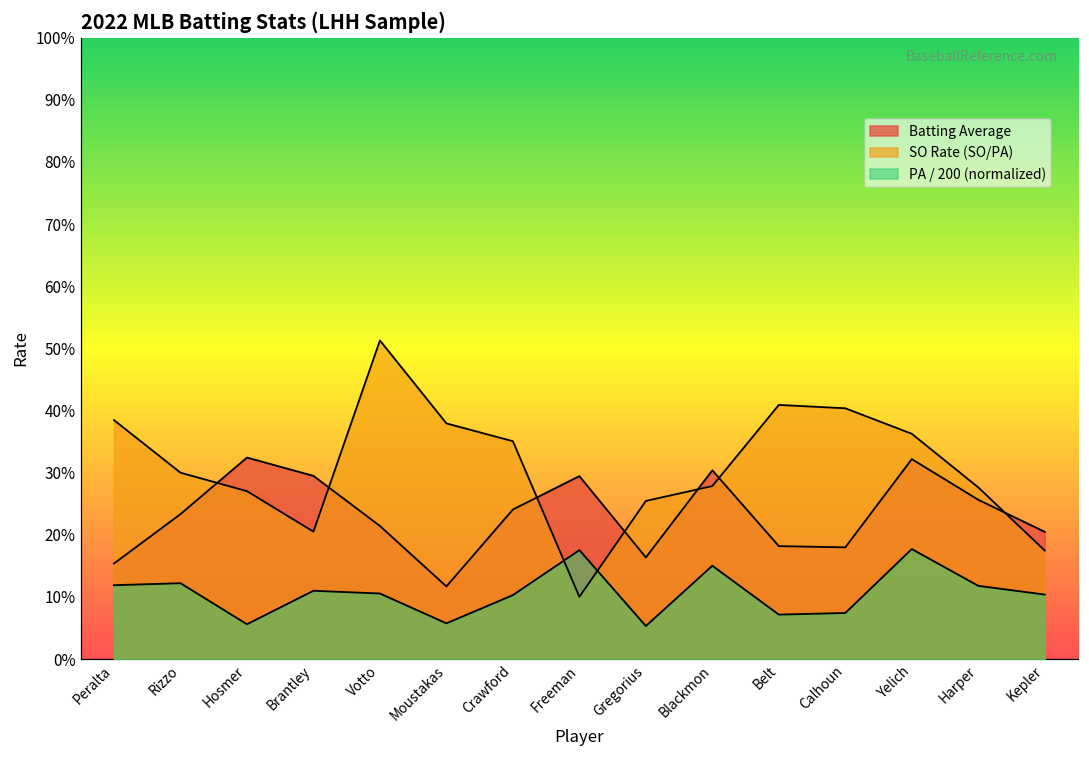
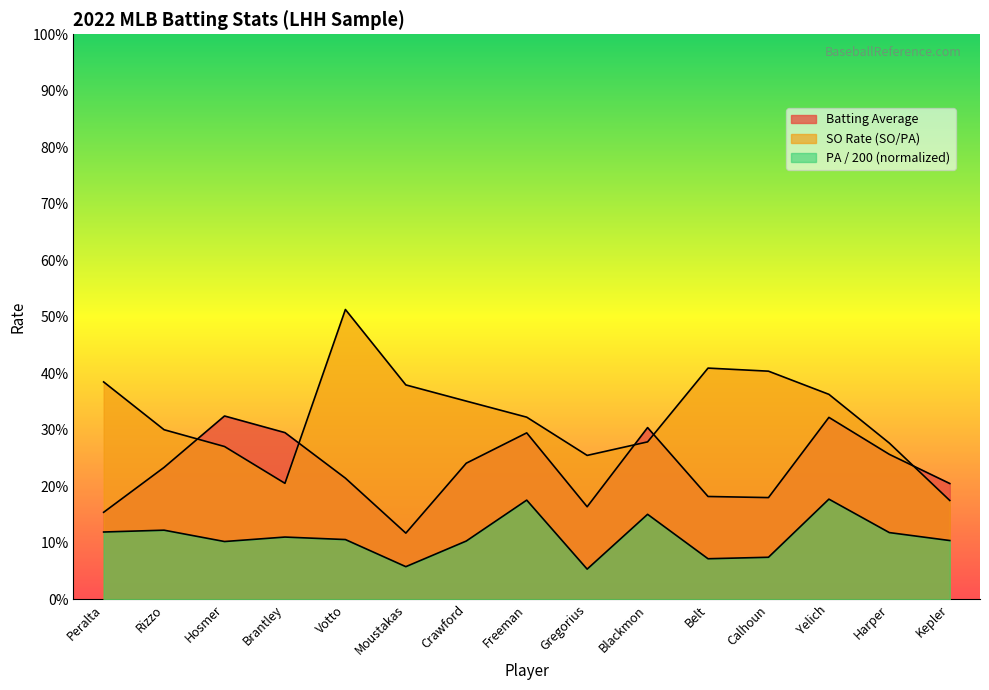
  {
    "Batting Average": {
      "Peralta": "15%",
      "Rizzo": "23%",
      "Hosmer": "32%",
      "Brantley": "29%",
      "Votto": "21%",
      "Moustakas": "12%",
      "Crawford": "24%",
      "Freeman": "29%",
      "Gregorius": "16%",
      "Blackmon": "30%",
      "Belt": "18%",
      "Calhoun": "18%",
      "Yelich": "32%",
      "Harper": "26%",
      "Kepler": "20%"
    },
    "SO Rate (SO/PA)": {
      "Peralta": "38%",
      "Rizzo": "30%",
      "Hosmer": "27%",
      "Brantley": "21%",
      "Votto": "51%",
      "Moustakas": "38%",
      "Crawford": "35%",
-     "Freeman": "10%",
+     "Freeman": "32%",
      "Gregorius": "25%",
      "Blackmon": "28%",
      "Belt": "41%",
      "Calhoun": "40%",
      "Yelich": "36%",
      "Harper": "28%",
      "Kepler": "17%"
    },
    "PA / 200 (normalized)": {
      "Peralta": "12%",
      "Rizzo": "12%",
-     "Hosmer": "6%",
+     "Hosmer": "10%",
      "Brantley": "11%",
      "Votto": "11%",
      "Moustakas": "6%",
      "Crawford": "10%",
      "Freeman": "18%",
      "Gregorius": "5%",
      "Blackmon": "15%",
      "Belt": "7%",
      "Calhoun": "7%",
      "Yelich": "18%",
      "Harper": "12%",
      "Kepler": "10%"
    }
  }
